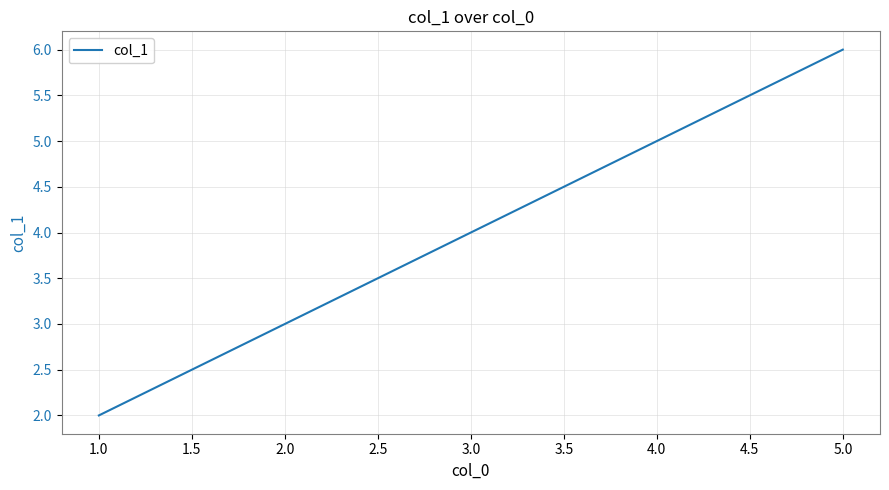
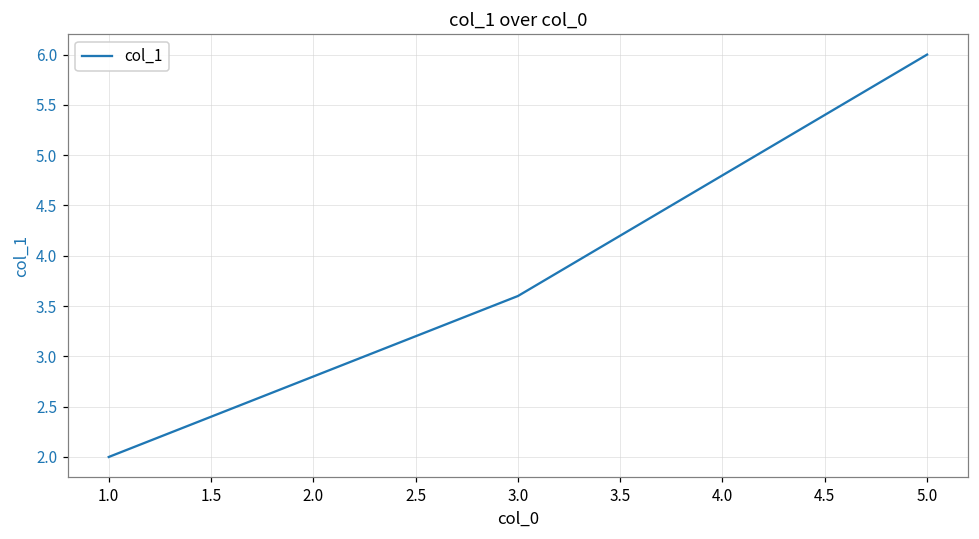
  {
    "1.0": 2.0,
-   "3.0": 4.0,
+   "3.0": 3.6,
    "5.0": 6.0
  }
